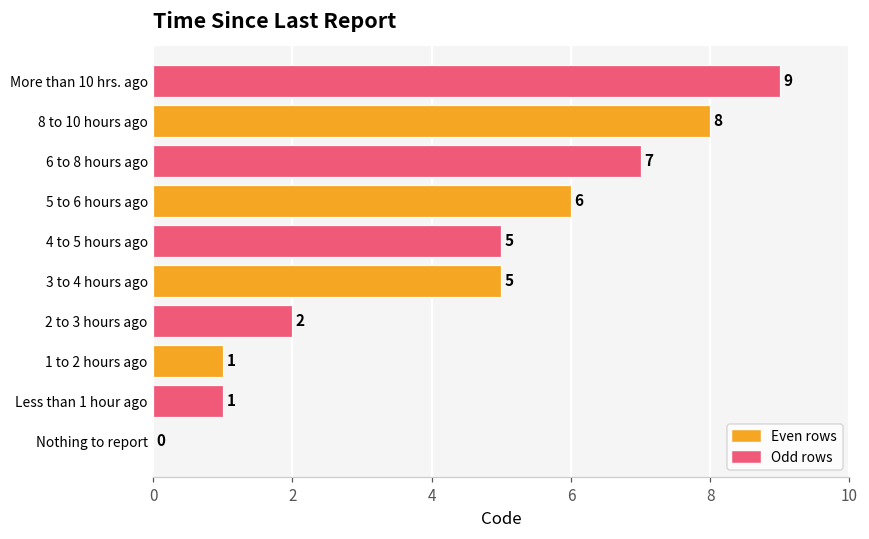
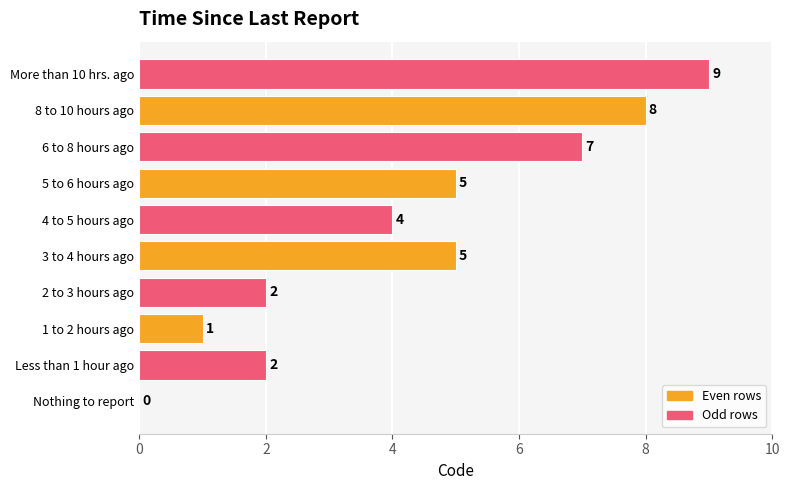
  {
    "More than 10 hrs. ago": 9,
    "8 to 10 hours ago": 8,
    "6 to 8 hours ago": 7,
-   "5 to 6 hours ago": 6,
-   "4 to 5 hours ago": 5,
+   "5 to 6 hours ago": 5,
+   "4 to 5 hours ago": 4,
    "3 to 4 hours ago": 5,
    "2 to 3 hours ago": 2,
    "1 to 2 hours ago": 1,
-   "Less than 1 hour ago": 1,
+   "Less than 1 hour ago": 2,
    "Nothing to report": 0
  }
